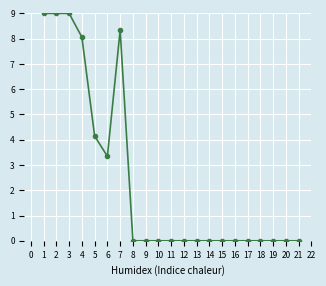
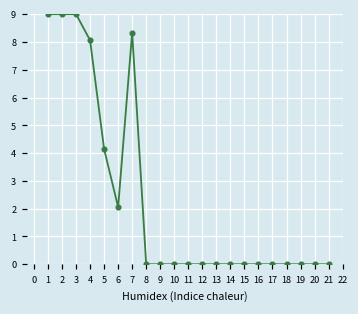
  {
    "1": 9.0,
    "2": 9.0,
    "3": 9.0,
    "4": 8.1,
    "5": 4.1,
-   "6": 3.3,
+   "6": 2.1,
    "7": 8.3,
    "8": 0.0,
    "9": 0.0,
    "10": 0.0,
    "11": 0.0,
    "12": 0.0,
    "13": 0.0,
    "14": 0.0,
    "15": 0.0,
    "16": 0.0,
    "17": 0.0,
    "18": 0.0,
    "19": 0.0,
    "20": 0.0,
    "21": 0.0
  }
